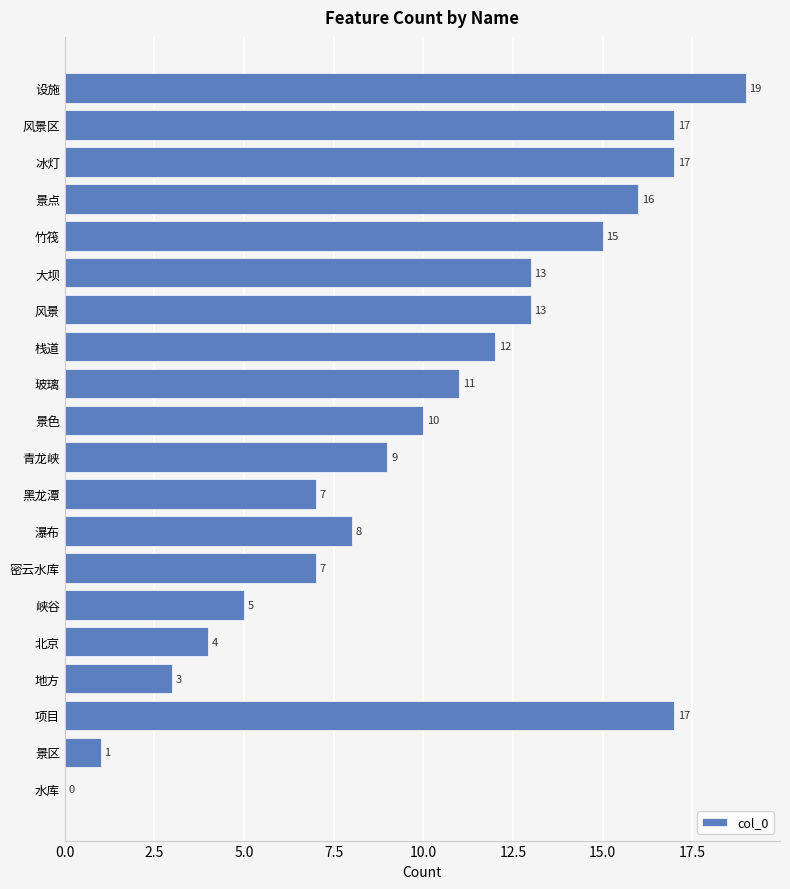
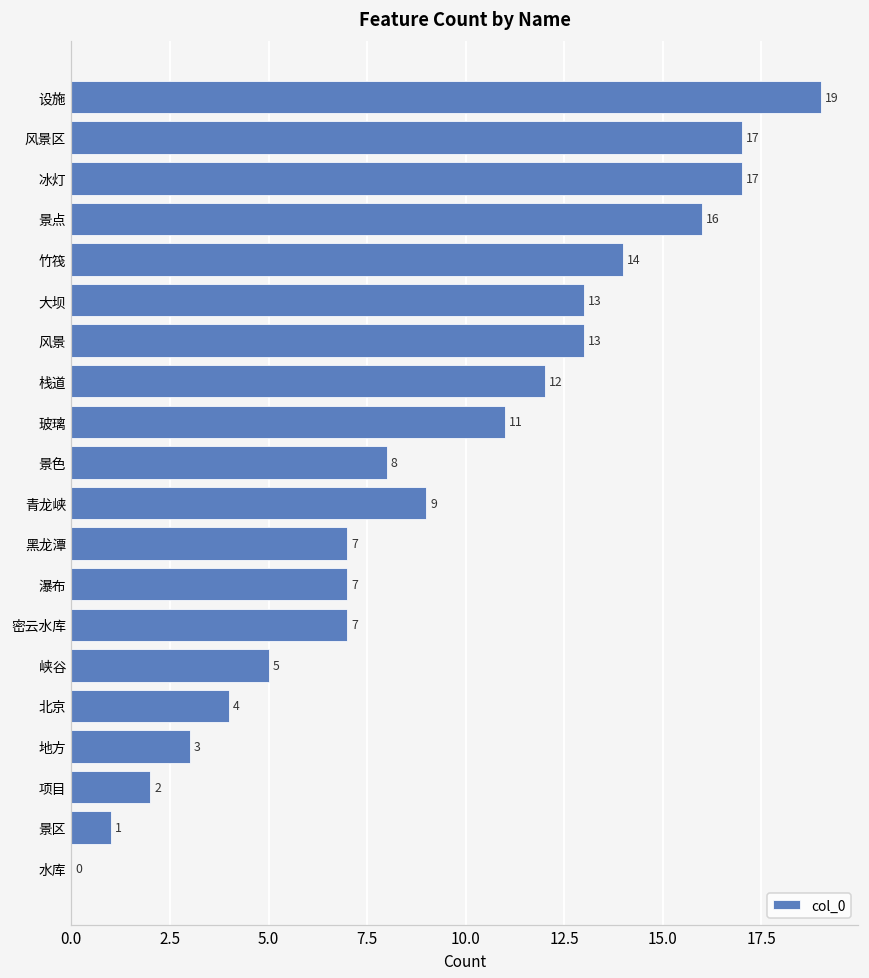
  {
    "设施": 19,
    "风景区": 17,
    "冰灯": 17,
    "景点": 16,
-   "竹筏": 15,
+   "竹筏": 14,
    "大坝": 13,
    "风景": 13,
    "栈道": 12,
    "玻璃": 11,
-   "景色": 10,
+   "景色": 8,
    "青龙峡": 9,
    "黑龙潭": 7,
-   "瀑布": 8,
+   "瀑布": 7,
    "密云水库": 7,
    "峡谷": 5,
    "北京": 4,
    "地方": 3,
-   "项目": 17,
+   "项目": 2,
    "景区": 1,
    "水库": 0
  }
